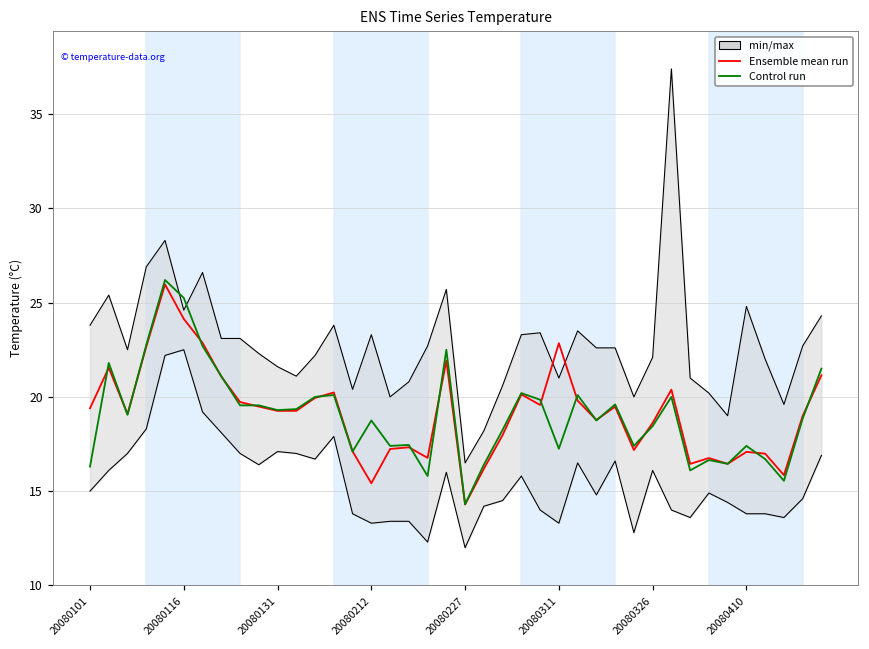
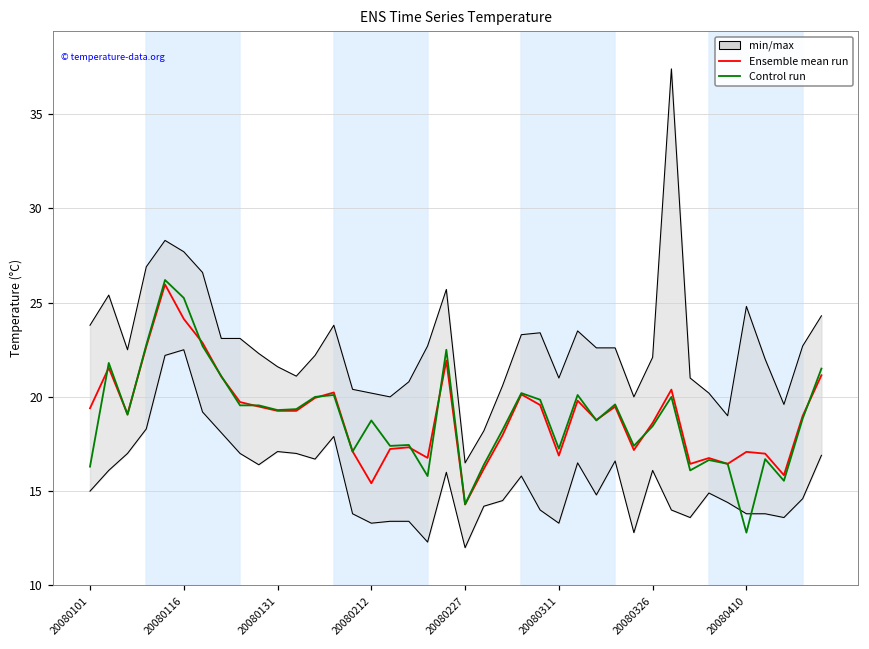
  {
    "min/max": {
      "20080101": 23.8,
-     "20080116": 24.6,
+     "20080116": 27.7,
      "20080131": 21.6,
-     "20080212": 23.3,
+     "20080212": 20.2,
      "20080227": 16.5,
      "20080311": 21.0,
      "20080326": 22.1,
      "20080410": 24.8
    },
    "Ensemble mean run": {
      "20080101": 19.4,
      "20080116": 24.1,
      "20080212": 15.4,
-     "20080311": 22.8,
+     "20080311": 16.9,
      "20080326": 18.6,
      "20080410": 17.1
    },
    "Control run": {
      "20080101": 16.3,
      "20080116": 25.3,
      "20080212": 18.8,
      "20080311": 17.3,
      "20080326": 18.5,
-     "20080410": 17.4
+     "20080410": 12.8
    }
  }
